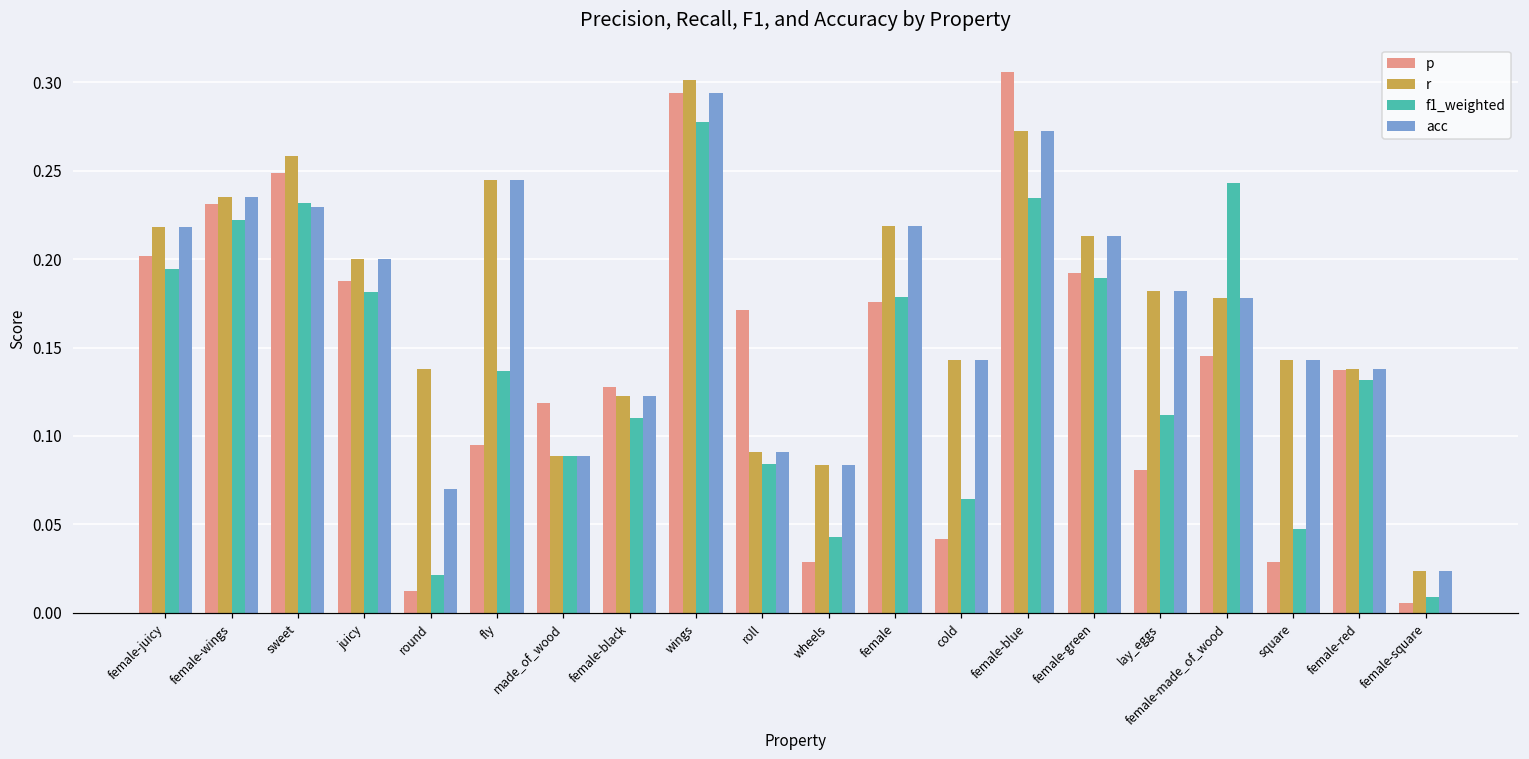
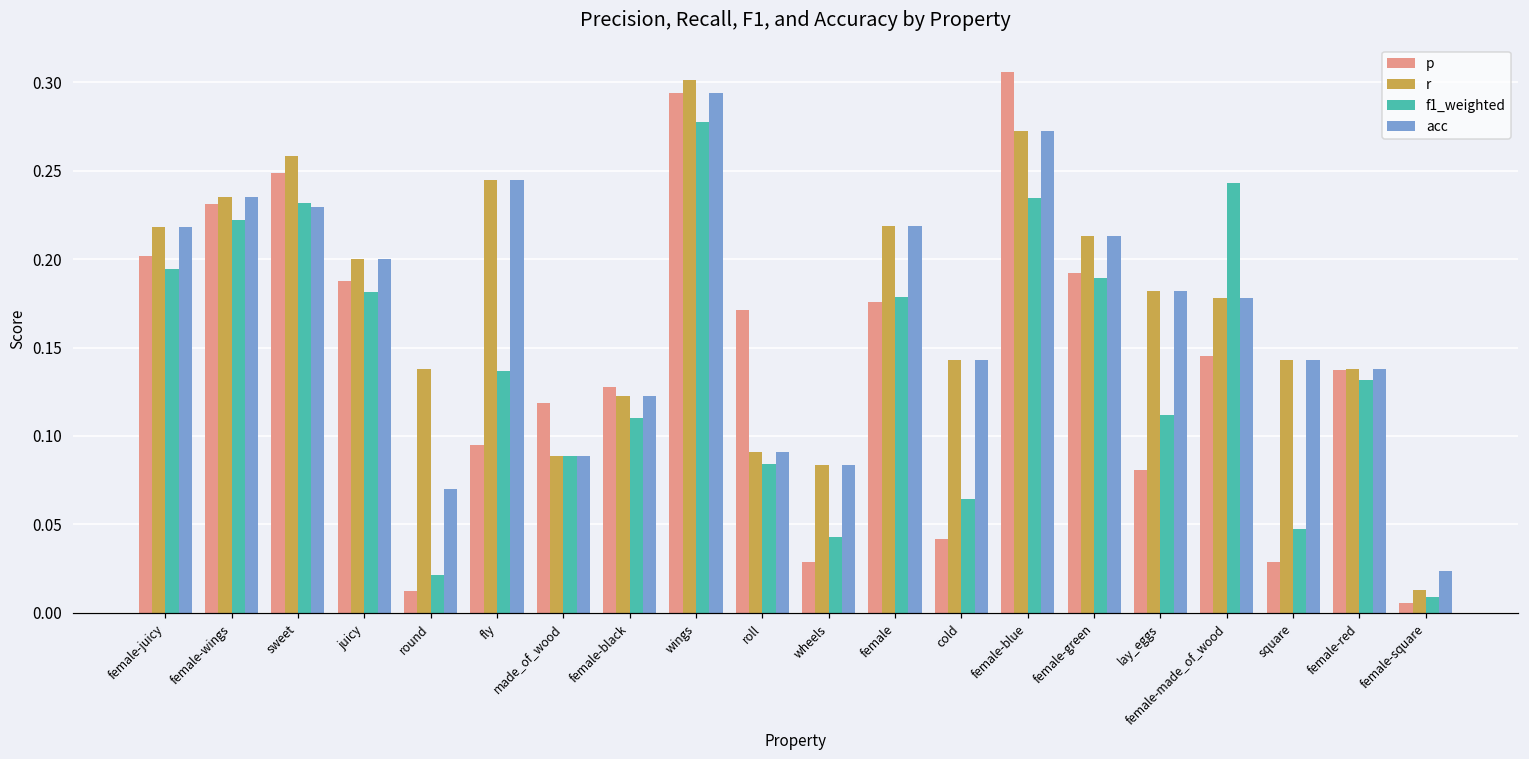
  {
    "p": {
      "female-juicy": 0.202,
      "female-wings": 0.231,
      "sweet": 0.249,
      "juicy": 0.187,
      "round": 0.013,
      "fly": 0.095,
      "made_of_wood": 0.118,
      "female-black": 0.128,
      "wings": 0.294,
      "roll": 0.171,
      "wheels": 0.029,
      "female": 0.176,
      "cold": 0.041,
      "female-blue": 0.306,
      "female-green": 0.192,
      "lay_eggs": 0.081,
      "female-made_of_wood": 0.145,
      "square": 0.029,
      "female-red": 0.137,
      "female-square": 0.005
    },
    "r": {
      "female-juicy": 0.218,
      "female-wings": 0.235,
      "sweet": 0.259,
      "juicy": 0.200,
      "round": 0.138,
      "fly": 0.245,
      "made_of_wood": 0.089,
      "female-black": 0.122,
      "wings": 0.302,
      "roll": 0.091,
      "wheels": 0.083,
      "female": 0.219,
      "cold": 0.143,
      "female-blue": 0.273,
      "female-green": 0.213,
      "lay_eggs": 0.182,
      "female-made_of_wood": 0.178,
      "square": 0.143,
      "female-red": 0.138,
-     "female-square": 0.024
+     "female-square": 0.013
    },
    "f1_weighted": {
      "female-juicy": 0.195,
      "female-wings": 0.222,
      "sweet": 0.232,
      "juicy": 0.181,
      "round": 0.021,
      "fly": 0.137,
      "made_of_wood": 0.089,
      "female-black": 0.110,
      "wings": 0.278,
      "roll": 0.084,
      "wheels": 0.043,
      "female": 0.178,
      "cold": 0.064,
      "female-blue": 0.235,
      "female-green": 0.189,
      "lay_eggs": 0.112,
      "female-made_of_wood": 0.243,
      "square": 0.048,
      "female-red": 0.132,
      "female-square": 0.009
    },
    "acc": {
      "female-juicy": 0.218,
      "female-wings": 0.235,
      "sweet": 0.230,
      "juicy": 0.200,
      "round": 0.070,
      "fly": 0.245,
      "made_of_wood": 0.089,
      "female-black": 0.122,
      "wings": 0.294,
      "roll": 0.091,
      "wheels": 0.083,
      "female": 0.219,
      "cold": 0.143,
      "female-blue": 0.273,
      "female-green": 0.213,
      "lay_eggs": 0.182,
      "female-made_of_wood": 0.178,
      "square": 0.143,
      "female-red": 0.138,
      "female-square": 0.024
    }
  }
